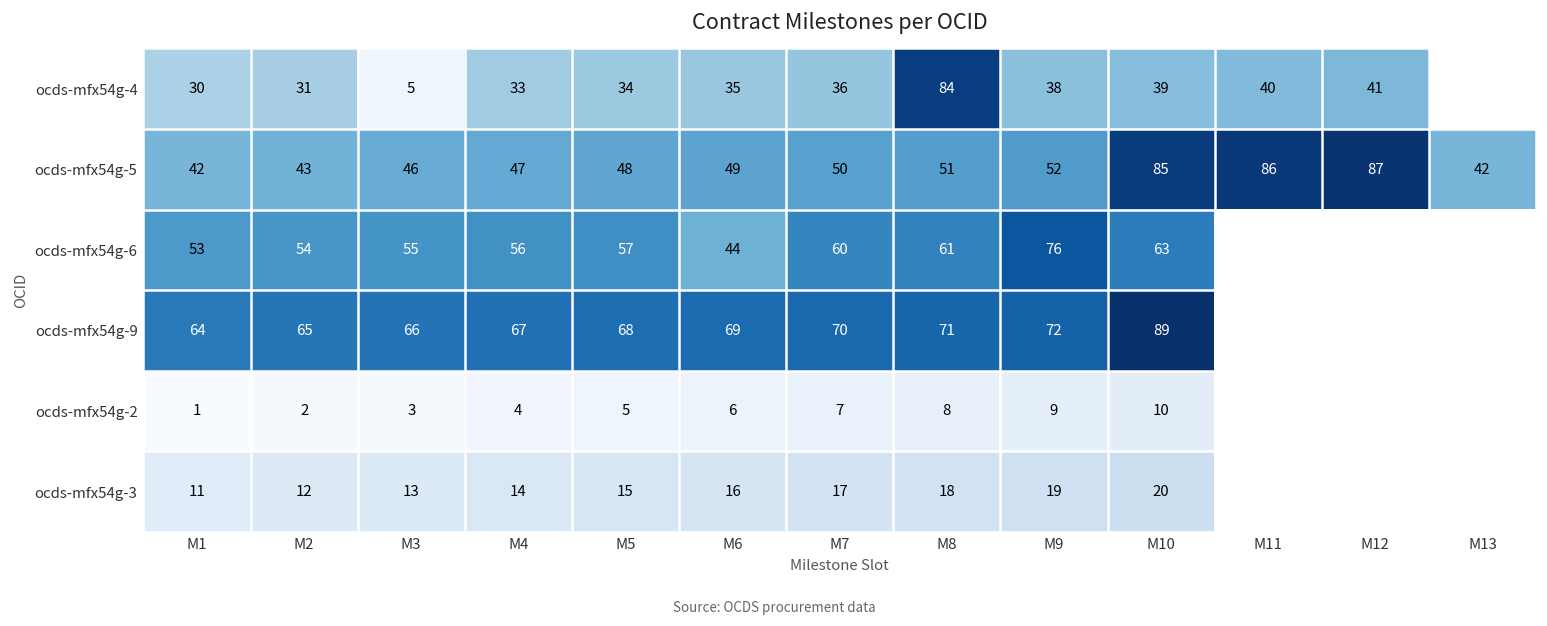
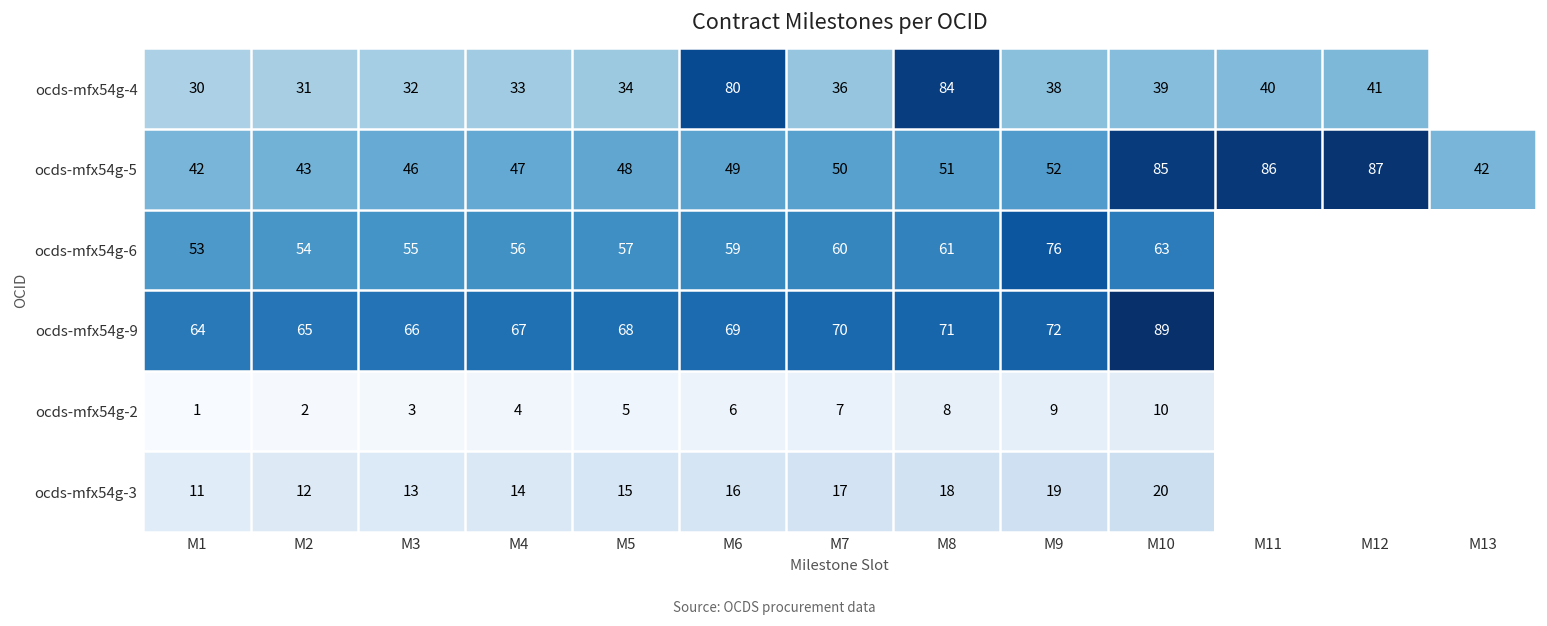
  {
    "ocds-mfx54g-4": {
      "M1": 30,
      "M2": 31,
-     "M3": 5,
+     "M3": 32,
      "M4": 33,
      "M5": 34,
-     "M6": 35,
+     "M6": 80,
      "M7": 36,
      "M8": 84,
      "M9": 38,
      "M10": 39,
      "M11": 40,
      "M12": 41
    },
    "ocds-mfx54g-5": {
      "M1": 42,
      "M2": 43,
      "M3": 46,
      "M4": 47,
      "M5": 48,
      "M6": 49,
      "M7": 50,
      "M8": 51,
      "M9": 52,
      "M10": 85,
      "M11": 86,
      "M12": 87,
      "M13": 42
    },
    "ocds-mfx54g-6": {
      "M1": 53,
      "M2": 54,
      "M3": 55,
      "M4": 56,
      "M5": 57,
-     "M6": 44,
+     "M6": 59,
      "M7": 60,
      "M8": 61,
      "M9": 76,
      "M10": 63
    },
    "ocds-mfx54g-9": {
      "M1": 64,
      "M2": 65,
      "M3": 66,
      "M4": 67,
      "M5": 68,
      "M6": 69,
      "M7": 70,
      "M8": 71,
      "M9": 72,
      "M10": 89
    },
    "ocds-mfx54g-2": {
      "M1": 1,
      "M2": 2,
      "M3": 3,
      "M4": 4,
      "M5": 5,
      "M6": 6,
      "M7": 7,
      "M8": 8,
      "M9": 9,
      "M10": 10
    },
    "ocds-mfx54g-3": {
      "M1": 11,
      "M2": 12,
      "M3": 13,
      "M4": 14,
      "M5": 15,
      "M6": 16,
      "M7": 17,
      "M8": 18,
      "M9": 19,
      "M10": 20
    }
  }
